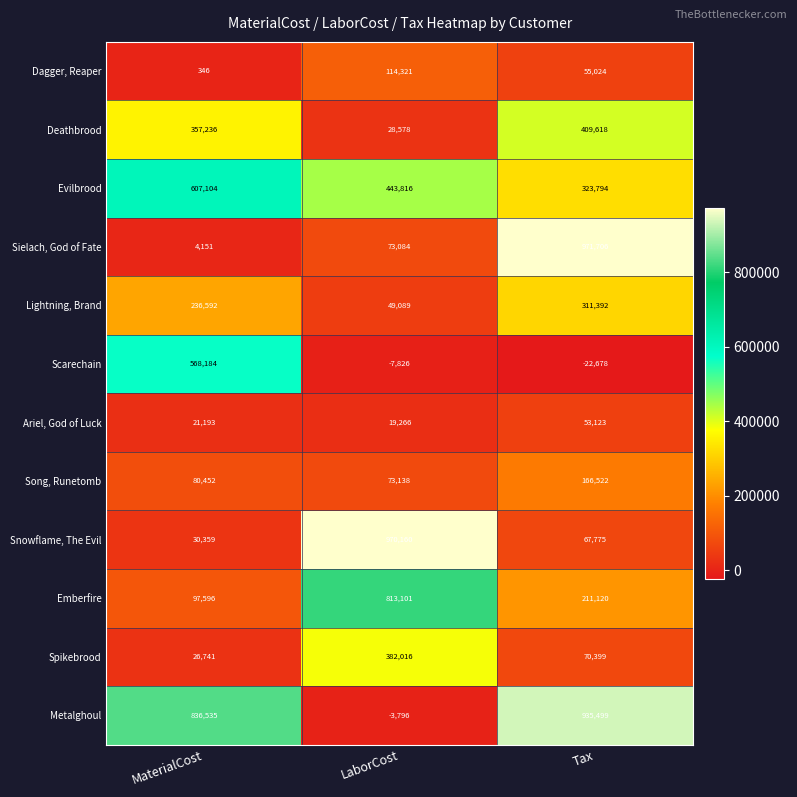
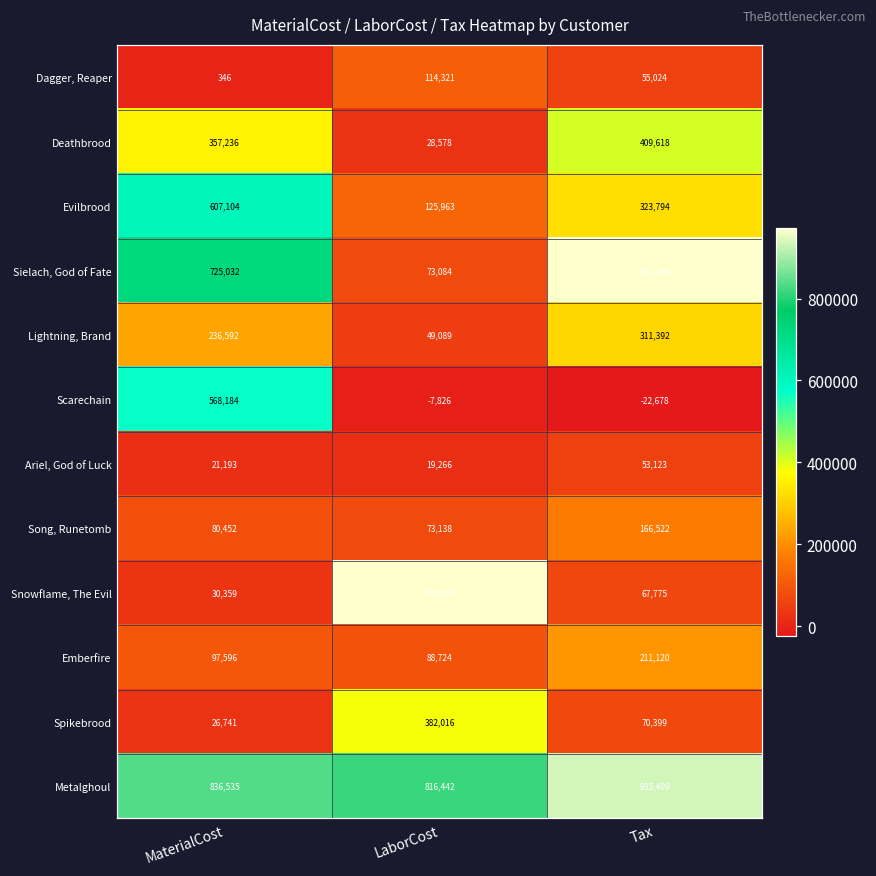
  {
    "Dagger, Reaper": {
      "MaterialCost": "346",
      "LaborCost": "114,321",
      "Tax": "55,024"
    },
    "Deathbrood": {
      "MaterialCost": "357,236",
      "LaborCost": "28,578",
      "Tax": "409,618"
    },
    "Evilbrood": {
      "MaterialCost": "607,104",
-     "LaborCost": "443,816",
+     "LaborCost": "125,963",
      "Tax": "323,794"
    },
    "Sielach, God of Fate": {
-     "MaterialCost": "4,151",
+     "MaterialCost": "725,032",
      "LaborCost": "73,084",
      "Tax": "971,706"
    },
    "Lightning, Brand": {
      "MaterialCost": "236,592",
      "LaborCost": "49,089",
      "Tax": "311,392"
    },
    "Scarechain": {
      "MaterialCost": "568,184",
      "LaborCost": "-7,826",
      "Tax": "-22,678"
    },
    "Ariel, God of Luck": {
      "MaterialCost": "21,193",
      "LaborCost": "19,266",
      "Tax": "53,123"
    },
    "Song, Runetomb": {
      "MaterialCost": "80,452",
      "LaborCost": "73,138",
      "Tax": "166,522"
    },
    "Snowflame, The Evil": {
      "MaterialCost": "30,359",
      "LaborCost": "970,160",
      "Tax": "67,775"
    },
    "Emberfire": {
      "MaterialCost": "97,596",
-     "LaborCost": "813,101",
+     "LaborCost": "88,724",
      "Tax": "211,120"
    },
    "Spikebrood": {
      "MaterialCost": "26,741",
      "LaborCost": "382,016",
      "Tax": "70,399"
    },
    "Metalghoul": {
      "MaterialCost": "836,535",
-     "LaborCost": "-3,796",
+     "LaborCost": "816,442",
      "Tax": "935,499"
    }
  }
